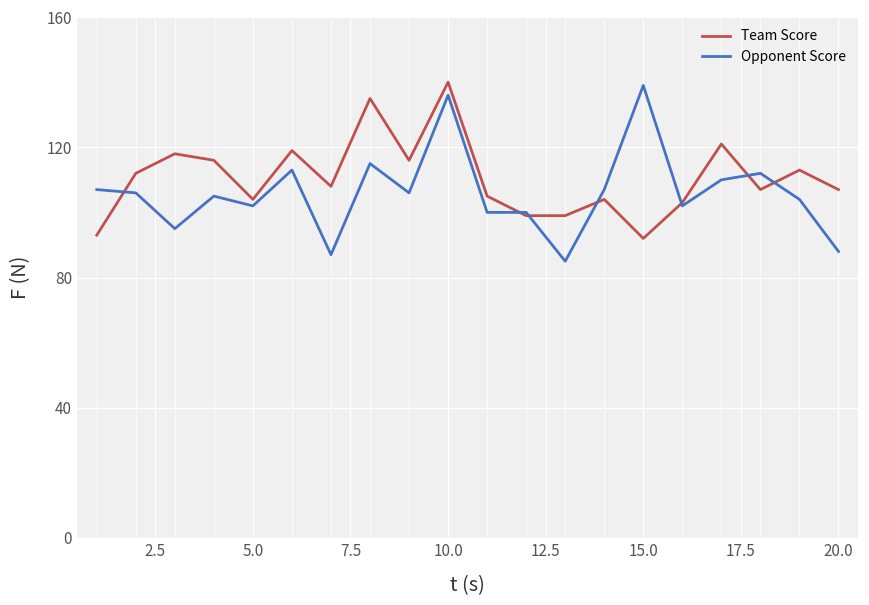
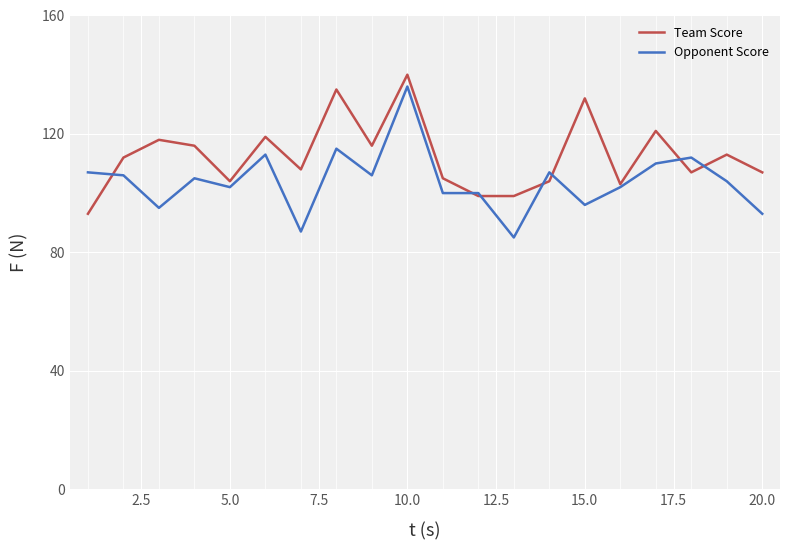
  {
    "Team Score": {
      "5.0": 104,
      "10.0": 140,
-     "15.0": 92,
+     "15.0": 132,
      "20.0": 107
    },
    "Opponent Score": {
      "5.0": 102,
      "10.0": 136,
-     "15.0": 139,
-     "20.0": 88
+     "15.0": 96,
+     "20.0": 93
    }
  }
